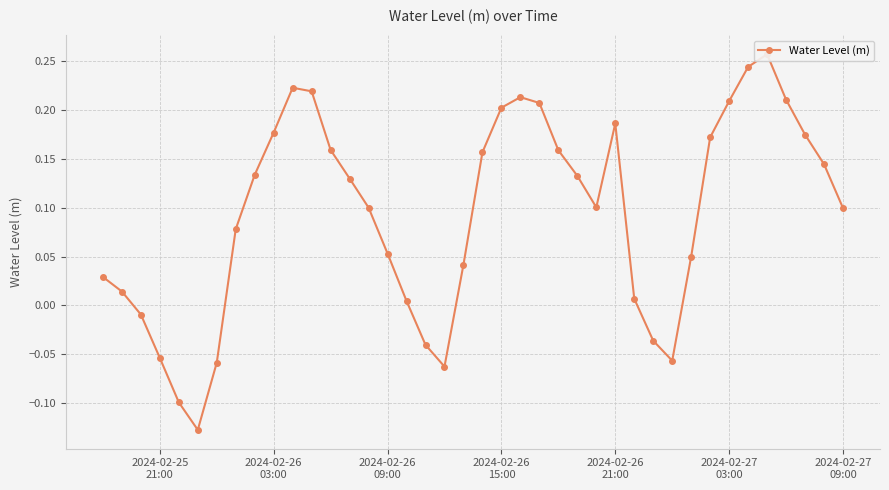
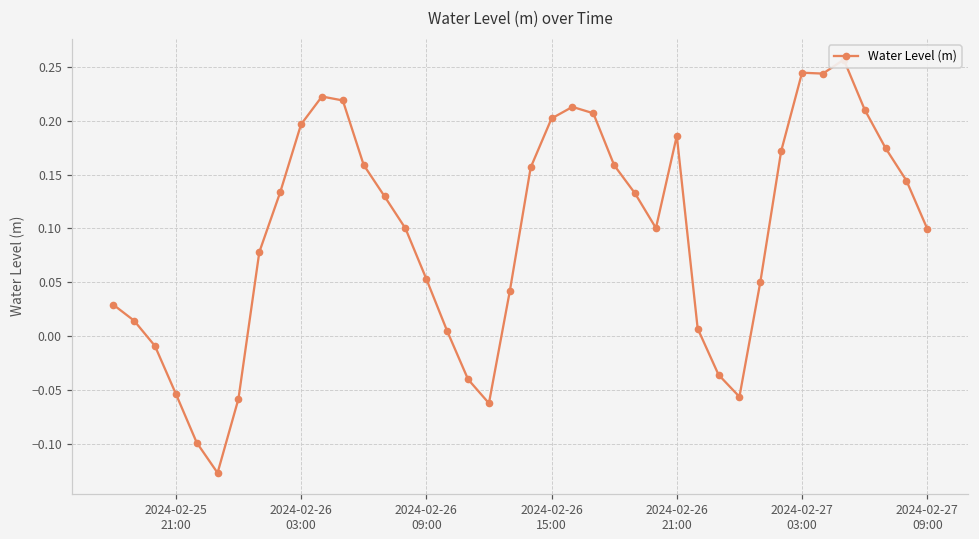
  {
    "2024-02-25 21:00": -0.05,
-   "2024-02-26 03:00": 0.18,
+   "2024-02-26 03:00": 0.20,
    "2024-02-26 09:00": 0.05,
    "2024-02-26 15:00": 0.20,
    "2024-02-26 21:00": 0.19,
-   "2024-02-27 03:00": 0.21,
+   "2024-02-27 03:00": 0.24,
    "2024-02-27 09:00": 0.10
  }
